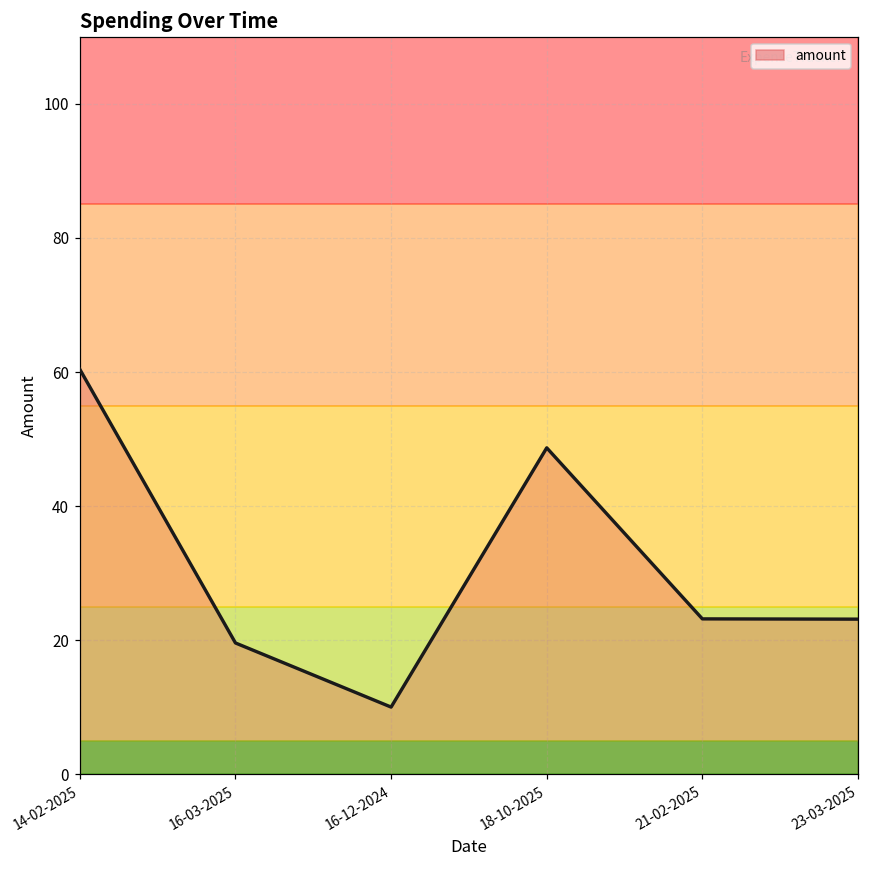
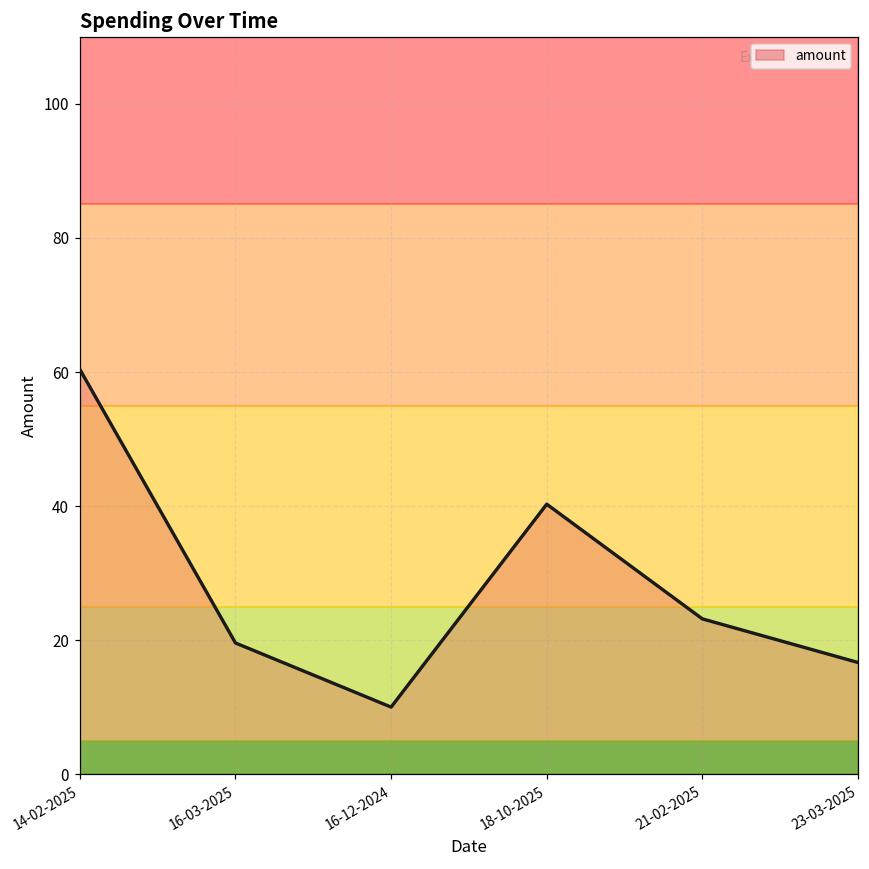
  {
    "14-02-2025": 60,
    "16-03-2025": 20,
    "16-12-2024": 10,
-   "18-10-2025": 49,
+   "18-10-2025": 40,
    "21-02-2025": 23,
-   "23-03-2025": 23
+   "23-03-2025": 17
  }
